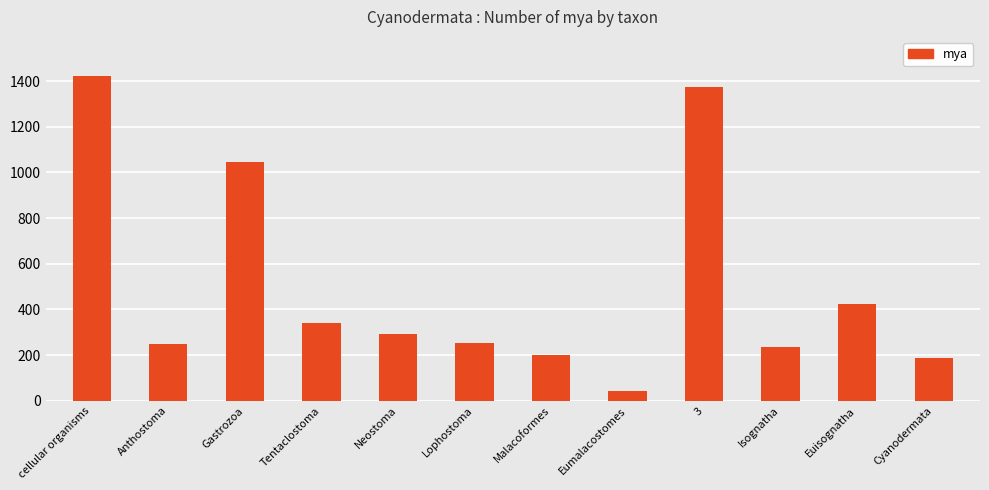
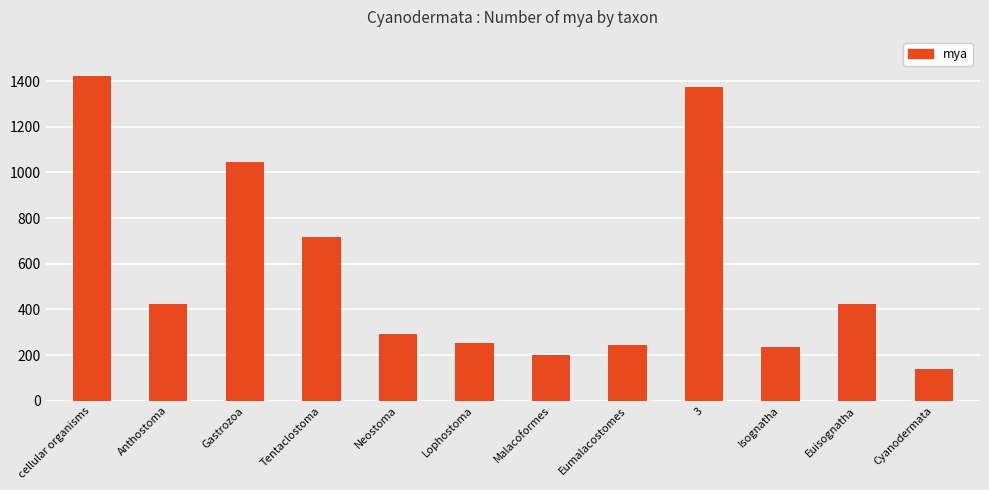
  {
    "cellular organisms": 1420,
-   "Anthostoma": 250,
+   "Anthostoma": 420,
    "Gastrozoa": 1050,
-   "Tentaclostoma": 340,
+   "Tentaclostoma": 720,
    "Neostoma": 290,
    "Lophostoma": 250,
    "Malacoformes": 200,
-   "Eumalacostomes": 40,
+   "Eumalacostomes": 240,
    "3": 1370,
    "Isognatha": 230,
    "Euisognatha": 430,
-   "Cyanodermata": 190
+   "Cyanodermata": 140
  }
